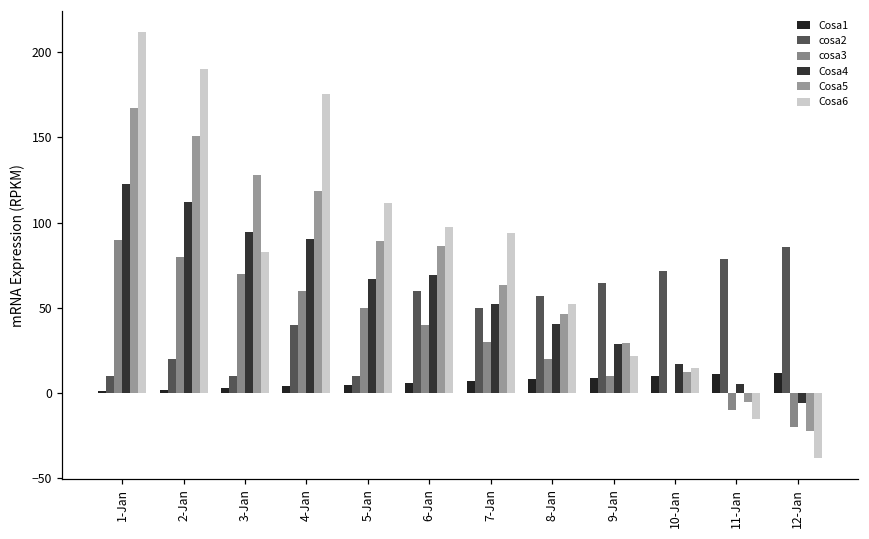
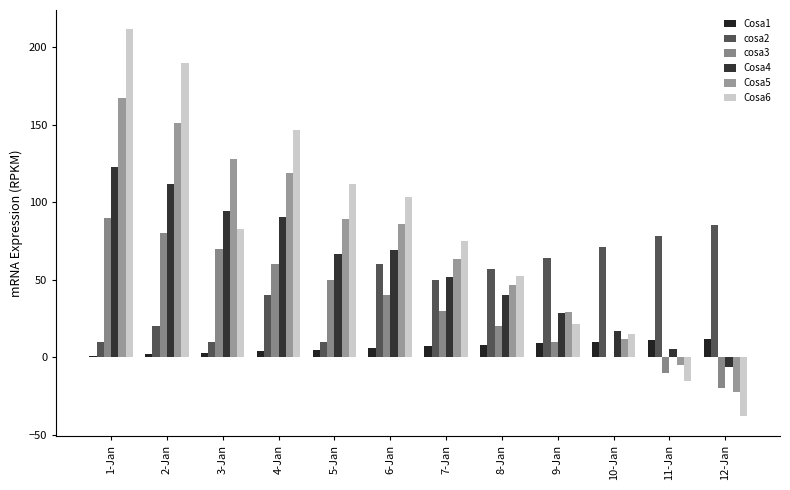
  {
    "Cosa6": {
      "1-Jan": 212,
      "2-Jan": 190,
      "3-Jan": 83,
-     "4-Jan": 176,
+     "4-Jan": 147,
      "5-Jan": 112,
-     "6-Jan": 98,
-     "7-Jan": 94,
+     "6-Jan": 103,
+     "7-Jan": 75,
      "8-Jan": 52,
      "9-Jan": 22,
      "10-Jan": 15,
      "11-Jan": -15,
      "12-Jan": -38
    }
  }
